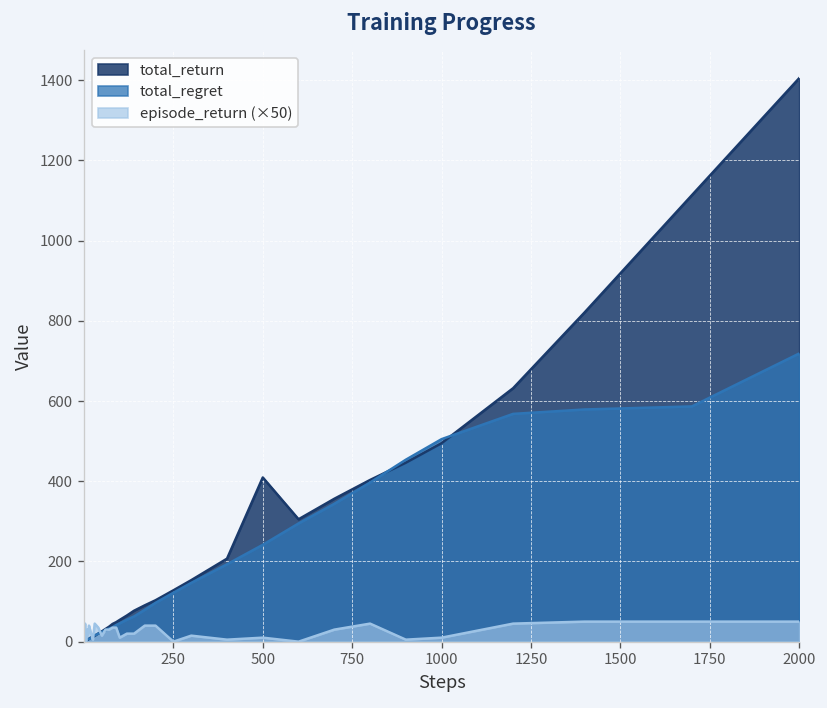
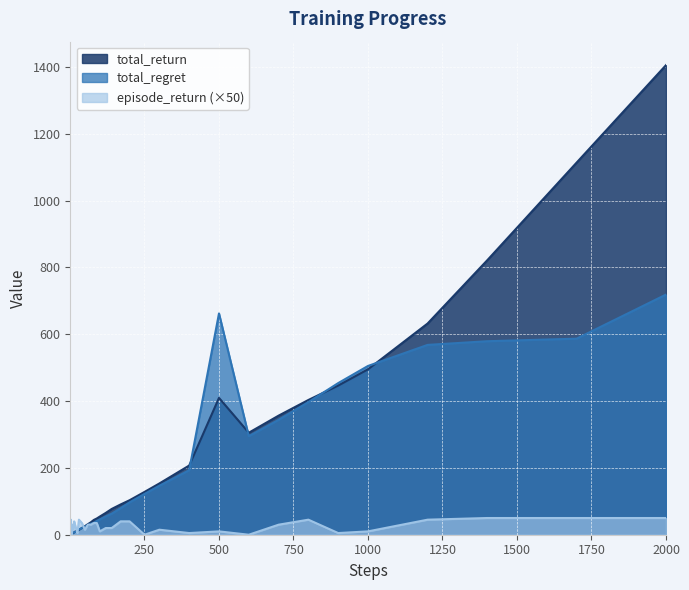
  {
    "total_return": {
      "500": 410,
      "1000": 500,
      "2000": 1410
    },
    "total_regret": {
-     "500": 240,
+     "500": 660,
      "1000": 510,
      "2000": 720
    },
    "episode_return (×50)": {
      "250": 0,
      "500": 10,
      "1000": 10,
      "2000": 50
    }
  }
